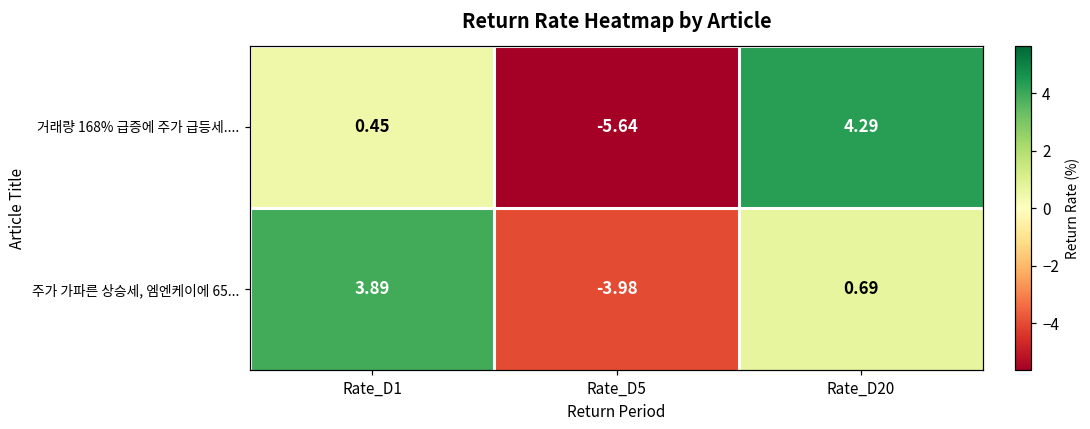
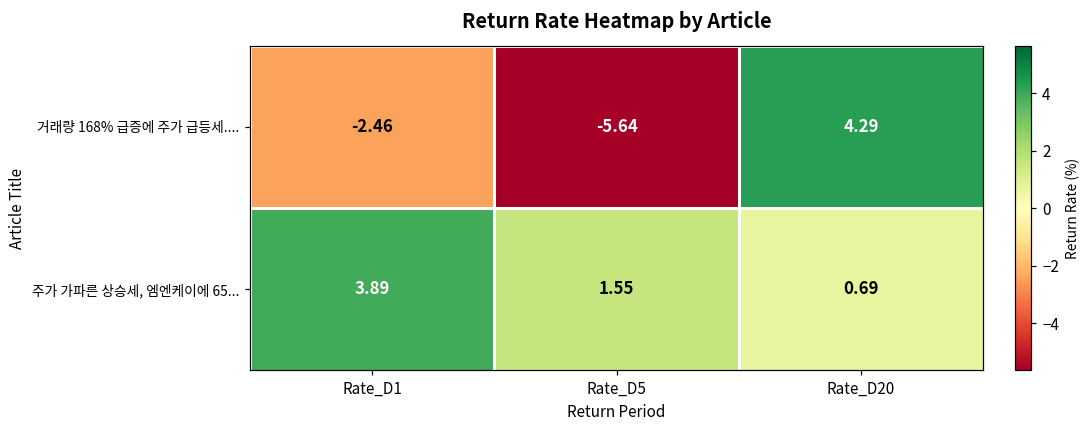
  {
    "거래량 168% 급증에 주가 급등세....": {
-     "Rate_D1": 0.45,
+     "Rate_D1": -2.46,
      "Rate_D5": -5.64,
      "Rate_D20": 4.29
    },
    "주가 가파른 상승세, 엠엔케이에 65...": {
      "Rate_D1": 3.89,
-     "Rate_D5": -3.98,
+     "Rate_D5": 1.55,
      "Rate_D20": 0.69
    }
  }
